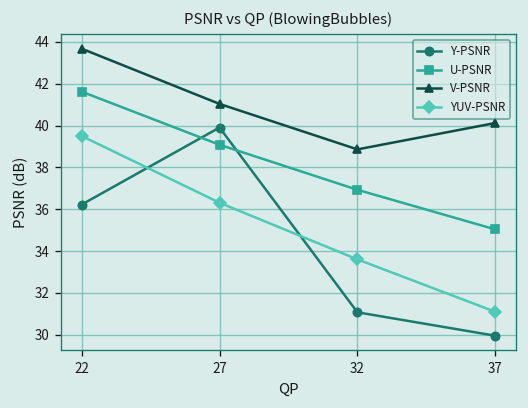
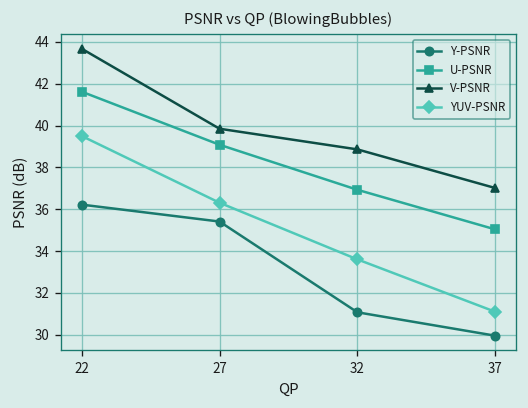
  {
    "Y-PSNR": {
      "22": 36.2,
-     "27": 39.9,
+     "27": 35.4,
      "32": 31.1,
      "37": 30.0
    },
    "V-PSNR": {
      "22": 43.7,
-     "27": 41.0,
+     "27": 39.9,
      "32": 38.9,
-     "37": 40.1
+     "37": 37.0
    }
  }
